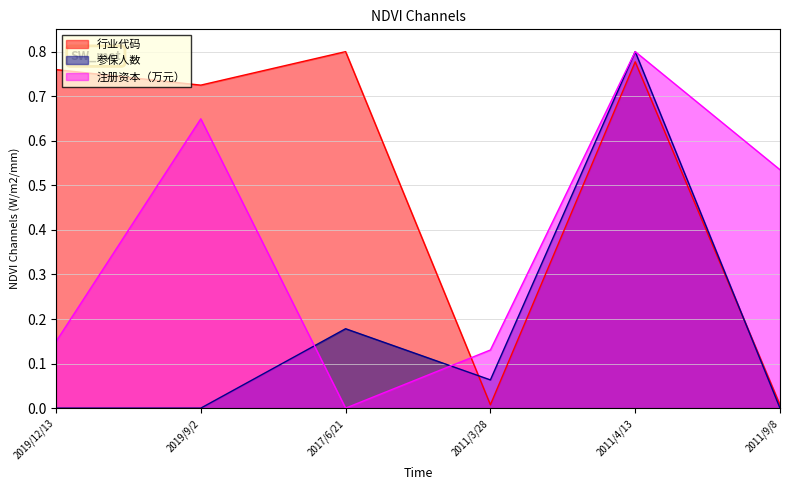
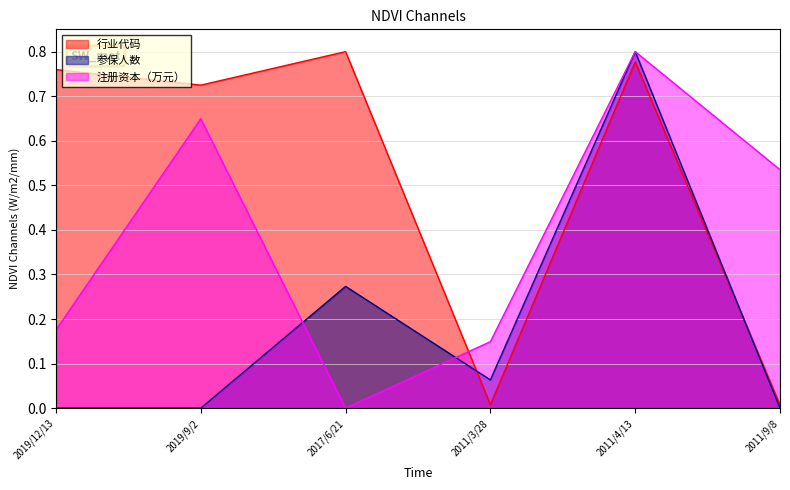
  {
    "行业代码": {
      "2019/12/13": 0.76,
      "2019/9/2": 0.72,
      "2017/6/21": 0.80,
      "2011/3/28": 0.01,
      "2011/4/13": 0.78,
      "2011/9/8": 0.01
    },
    "参保人数": {
      "2019/12/13": 0.00,
      "2019/9/2": 0.00,
-     "2017/6/21": 0.18,
+     "2017/6/21": 0.27,
      "2011/3/28": 0.06,
      "2011/9/8": 0.00
    },
    "注册资本（万元）": {
-     "2019/12/13": 0.15,
+     "2019/12/13": 0.18,
      "2019/9/2": 0.65,
      "2017/6/21": 0.00,
-     "2011/3/28": 0.13,
+     "2011/3/28": 0.15,
      "2011/9/8": 0.53
    }
  }
